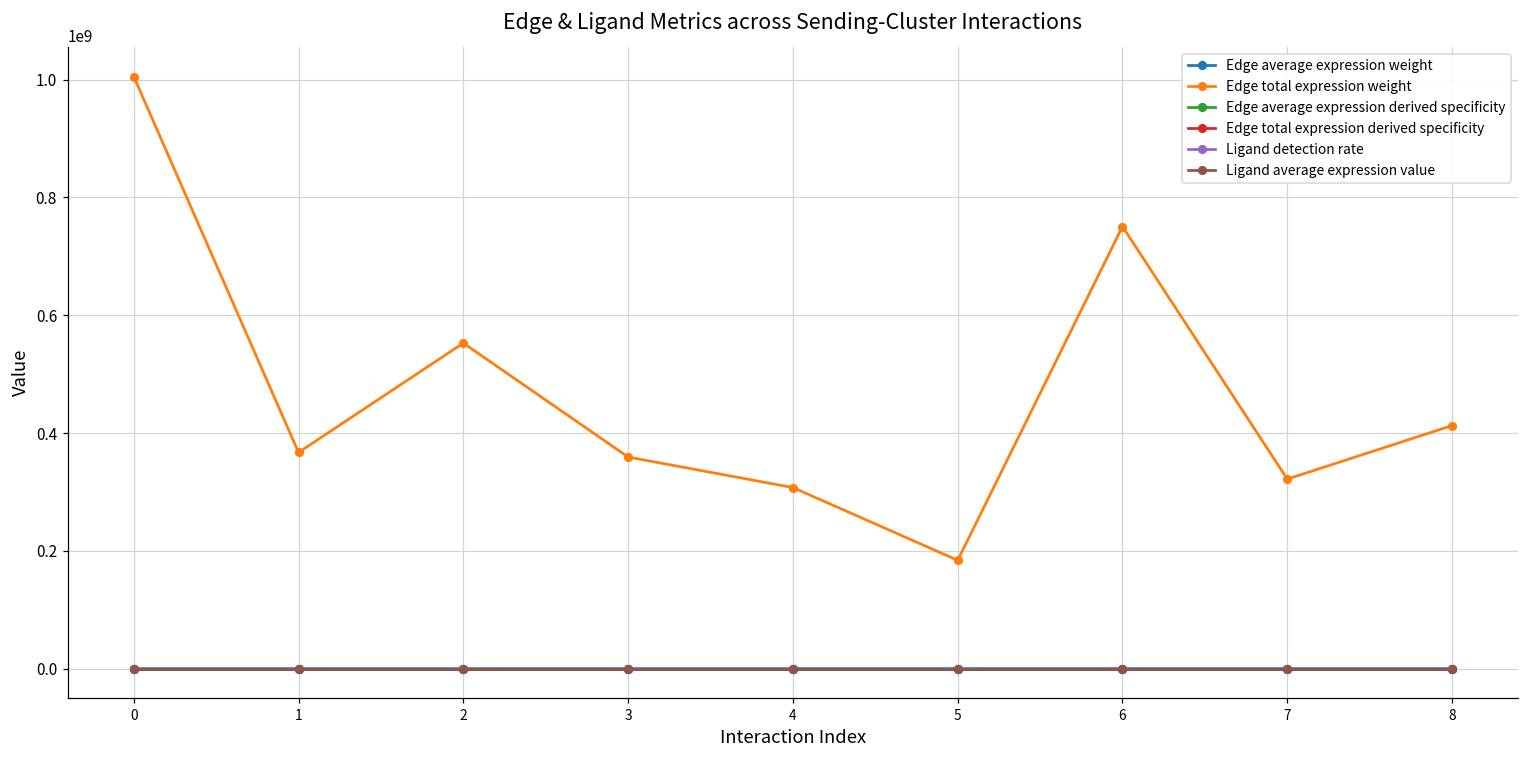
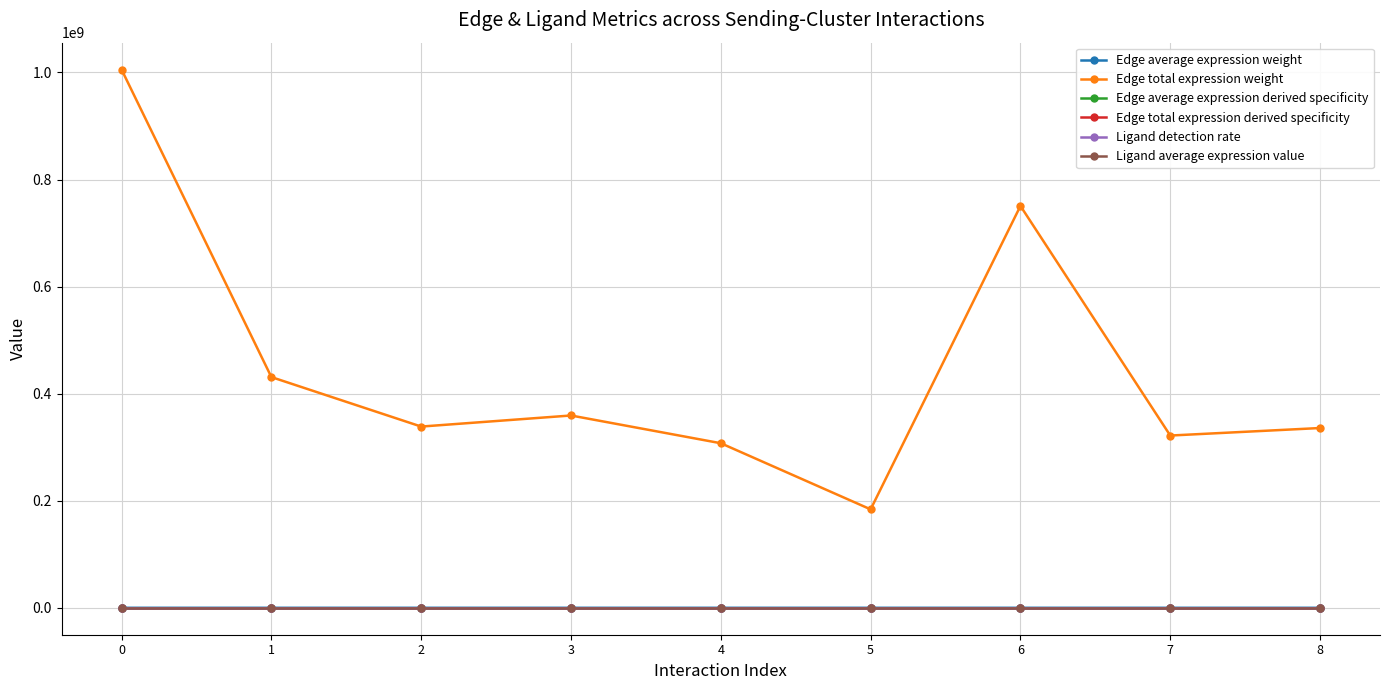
  {
    "Ligand average expression value": {
      "0": 0,
      "1": 0,
      "2": 0,
      "3": 0,
      "4": 0,
      "5": 0,
      "6": 0,
      "7": 0,
      "8": 0
    },
    "Edge total expression weight": {
      "0": 1010000000,
-     "1": 370000000,
-     "2": 550000000,
+     "1": 430000000,
+     "2": 340000000,
      "3": 360000000,
      "4": 310000000,
      "5": 180000000,
      "6": 750000000,
      "7": 320000000,
-     "8": 410000000
+     "8": 340000000
    }
  }
